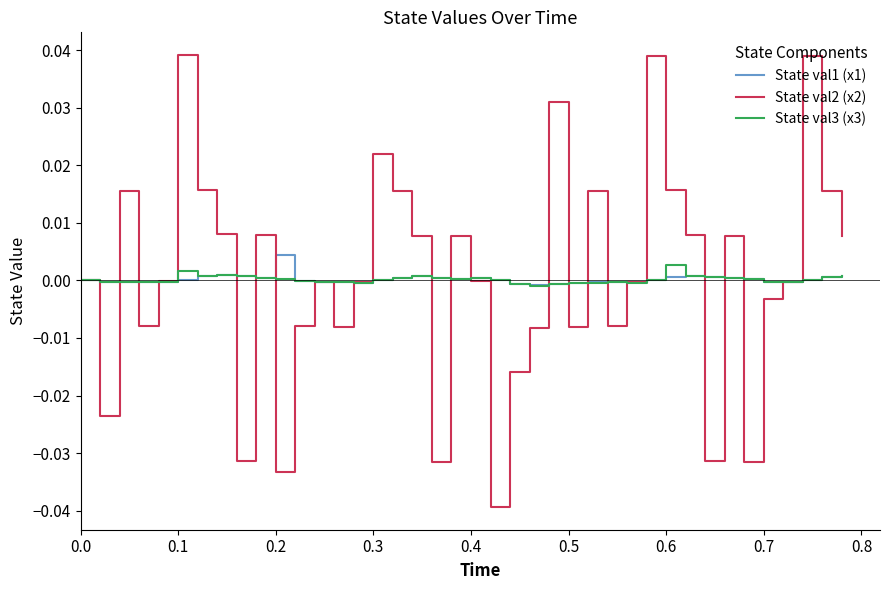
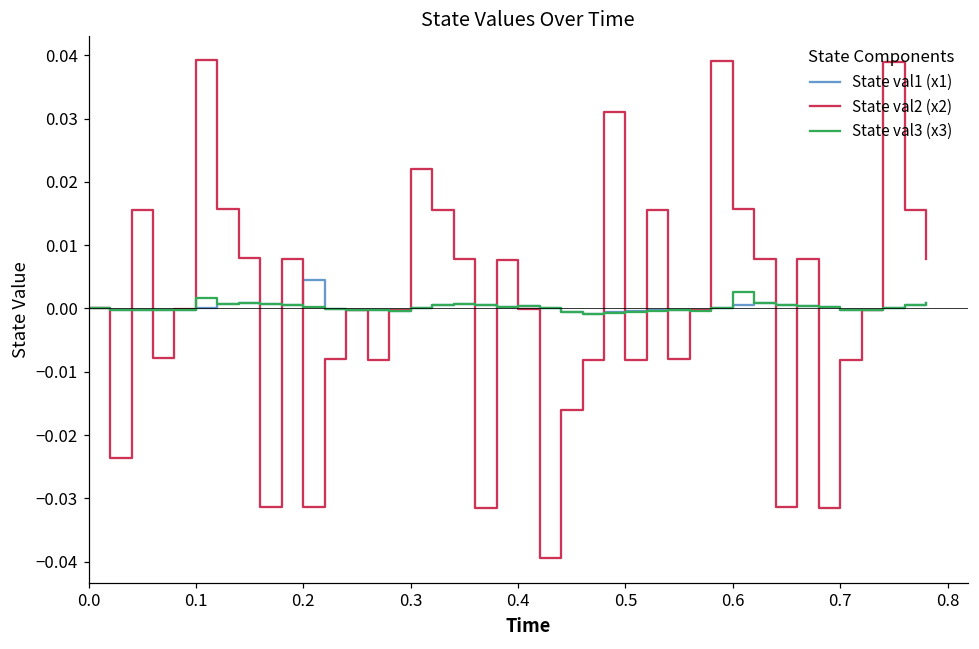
  {
    "State val1 (x1)": {
      "0.1": 0.000,
      "0.2": 0.005,
      "0.6": 0.001
    },
    "State val2 (x2)": {
      "0.1": 0.039,
-     "0.2": -0.033,
+     "0.2": -0.031,
      "0.3": 0.022,
      "0.4": 0.000,
      "0.5": -0.008,
      "0.6": 0.016,
-     "0.7": -0.003
+     "0.7": -0.008
    },
    "State val3 (x3)": {
      "0.1": 0.002,
      "0.2": 0.000,
      "0.6": 0.003
    }
  }
